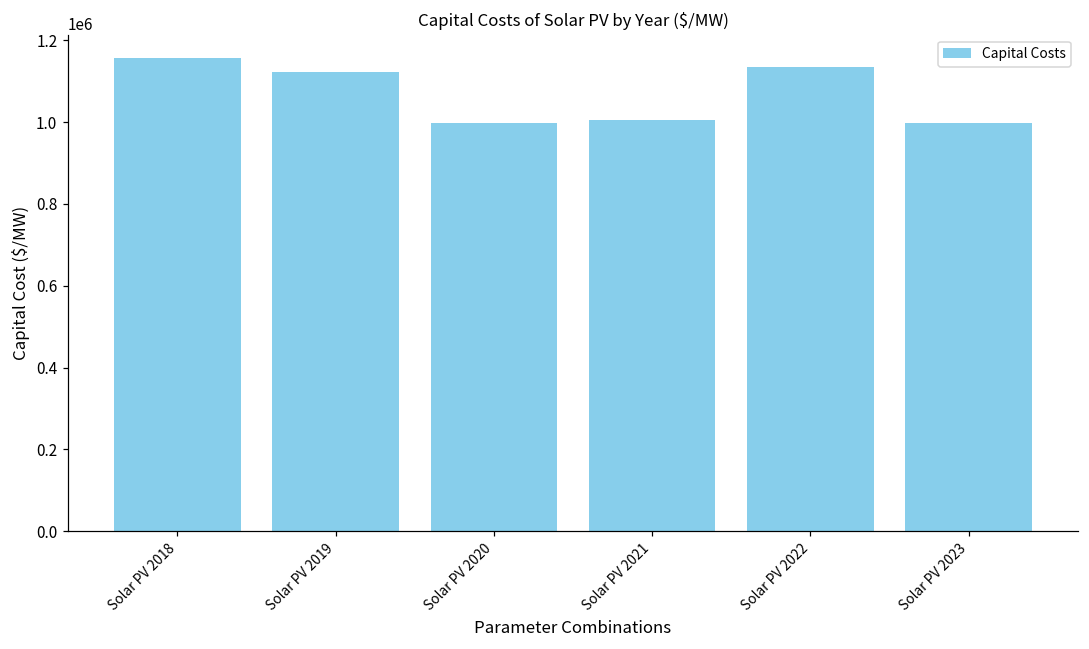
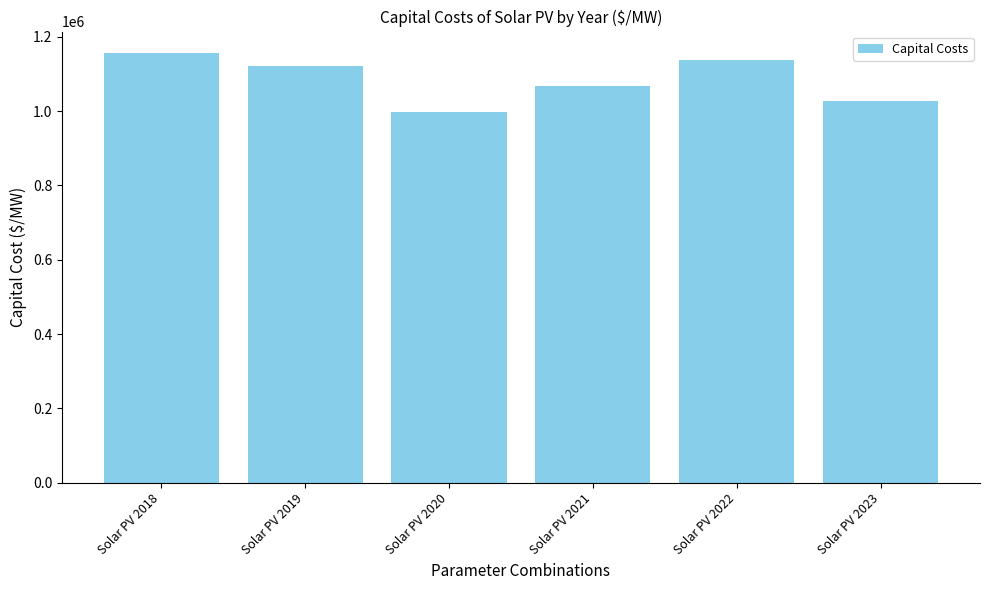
  {
    "Solar PV 2018": 1160000,
    "Solar PV 2019": 1120000,
    "Solar PV 2020": 1000000,
-   "Solar PV 2021": 1010000,
+   "Solar PV 2021": 1070000,
    "Solar PV 2022": 1140000,
-   "Solar PV 2023": 1000000
+   "Solar PV 2023": 1030000
  }
